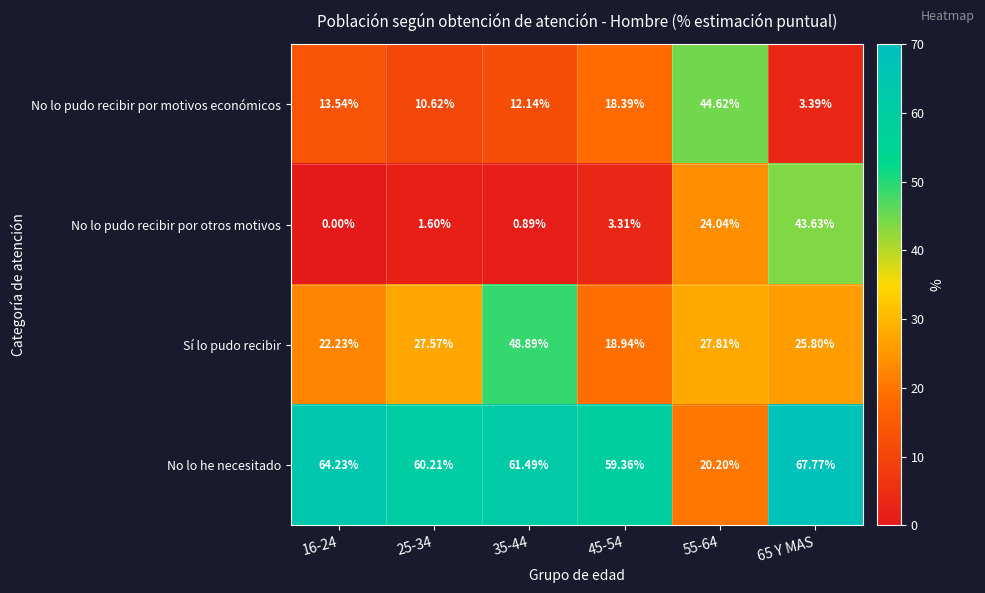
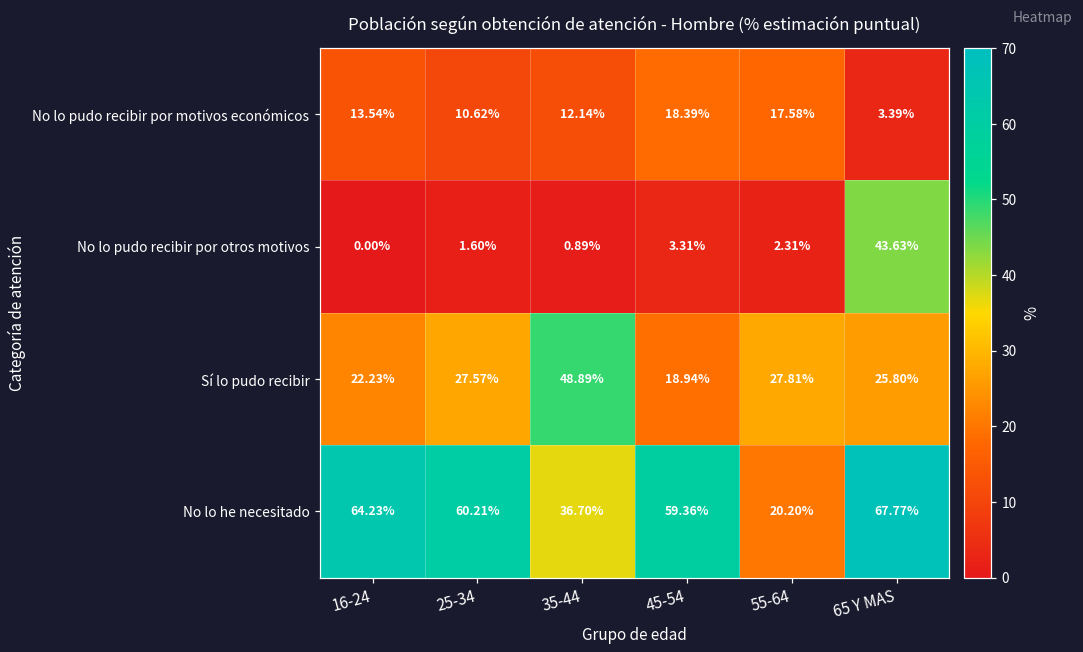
  {
    "No lo pudo recibir por motivos económicos": {
      "16-24": "13.54%",
      "25-34": "10.62%",
      "35-44": "12.14%",
      "45-54": "18.39%",
-     "55-64": "44.62%",
+     "55-64": "17.58%",
      "65 Y MAS": "3.39%"
    },
    "No lo pudo recibir por otros motivos": {
      "16-24": "0.00%",
      "25-34": "1.60%",
      "35-44": "0.89%",
      "45-54": "3.31%",
-     "55-64": "24.04%",
+     "55-64": "2.31%",
      "65 Y MAS": "43.63%"
    },
    "Sí lo pudo recibir": {
      "16-24": "22.23%",
      "25-34": "27.57%",
      "35-44": "48.89%",
      "45-54": "18.94%",
      "55-64": "27.81%",
      "65 Y MAS": "25.80%"
    },
    "No lo he necesitado": {
      "16-24": "64.23%",
      "25-34": "60.21%",
-     "35-44": "61.49%",
+     "35-44": "36.70%",
      "45-54": "59.36%",
      "55-64": "20.20%",
      "65 Y MAS": "67.77%"
    }
  }
